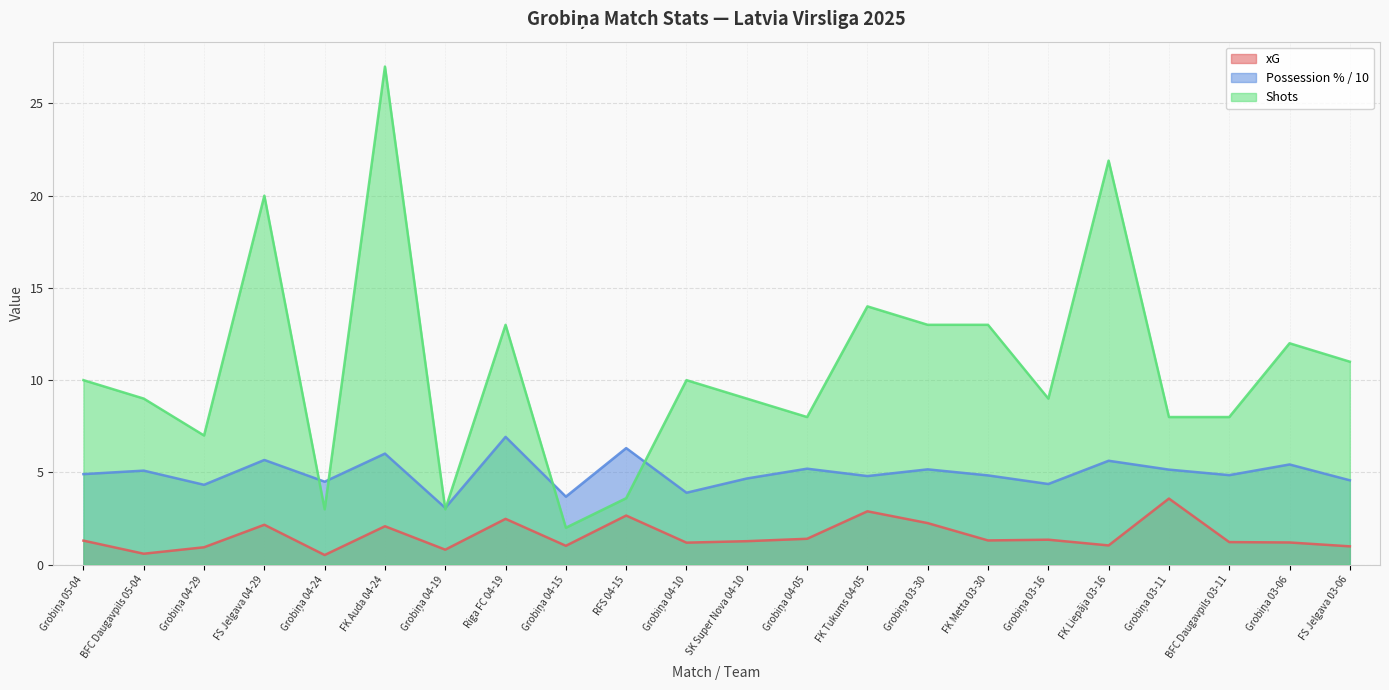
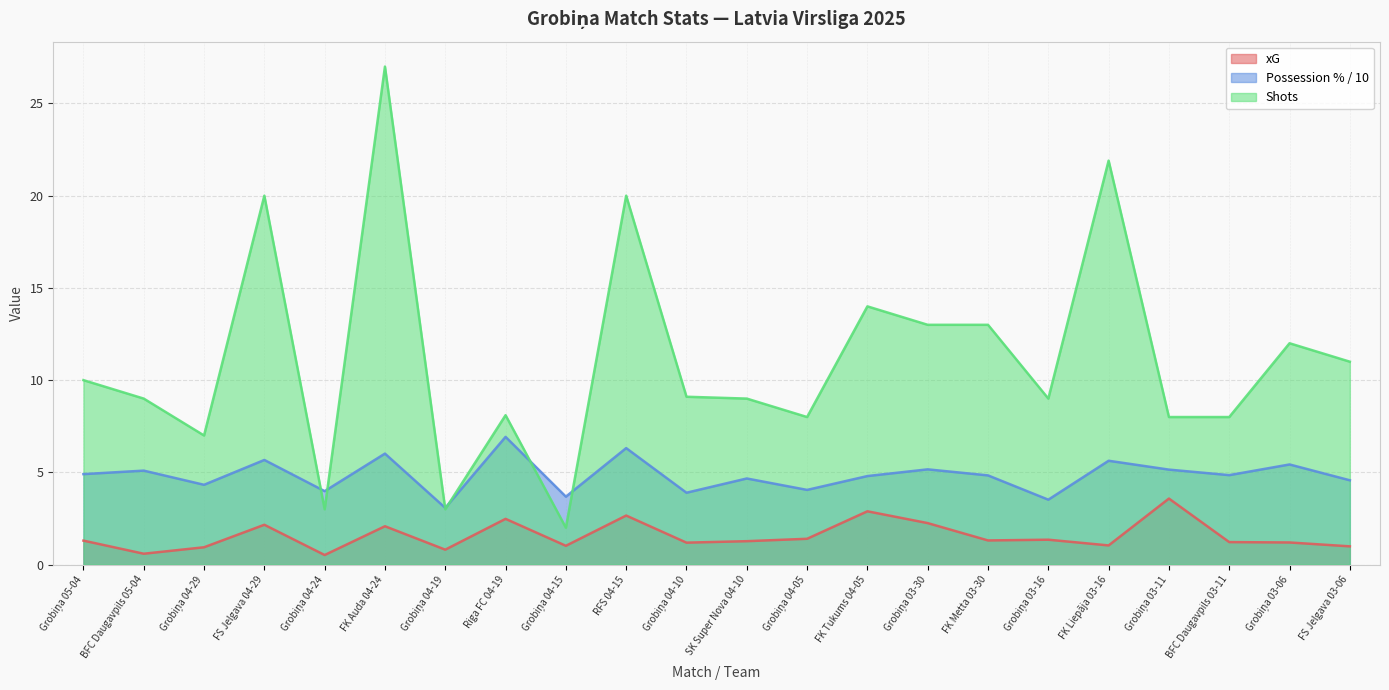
  {
    "xG": {
      "Grobiņa 05-04": 1.3,
      "BFC Daugavpils 05-04": 0.6,
      "Grobiņa 04-29": 0.9,
      "FS Jelgava 04-29": 2.2,
      "Grobiņa 04-24": 0.5,
      "FK Auda 04-24": 2.1,
      "Grobiņa 04-19": 0.8,
      "Riga FC 04-19": 2.5,
      "Grobiņa 04-15": 1.0,
      "RFS 04-15": 2.7,
      "Grobiņa 04-10": 1.2,
      "SK Super Nova 04-10": 1.3,
      "Grobiņa 04-05": 1.4,
      "FK Tukums 04-05": 2.9,
      "Grobiņa 03-30": 2.3,
      "FK Metta 03-30": 1.3,
      "Grobiņa 03-16": 1.4,
      "FK Liepāja 03-16": 1.0,
      "Grobiņa 03-11": 3.6,
      "BFC Daugavpils 03-11": 1.2,
      "Grobiņa 03-06": 1.2,
      "FS Jelgava 03-06": 1.0
    },
    "Possession % / 10": {
      "Grobiņa 05-04": 4.9,
      "BFC Daugavpils 05-04": 5.1,
      "Grobiņa 04-29": 4.3,
      "FS Jelgava 04-29": 5.7,
-     "Grobiņa 04-24": 4.5,
+     "Grobiņa 04-24": 4.0,
      "FK Auda 04-24": 6.0,
      "Riga FC 04-19": 6.9,
      "Grobiņa 04-15": 3.7,
      "RFS 04-15": 6.3,
      "Grobiņa 04-10": 3.9,
      "SK Super Nova 04-10": 4.7,
-     "Grobiņa 04-05": 5.2,
+     "Grobiņa 04-05": 4.1,
      "FK Tukums 04-05": 4.8,
      "Grobiņa 03-30": 5.2,
      "FK Metta 03-30": 4.8,
-     "Grobiņa 03-16": 4.4,
+     "Grobiņa 03-16": 3.5,
      "FK Liepāja 03-16": 5.6,
      "Grobiņa 03-11": 5.2,
      "BFC Daugavpils 03-11": 4.9,
      "Grobiņa 03-06": 5.4,
      "FS Jelgava 03-06": 4.6
    },
    "Shots": {
      "Grobiņa 05-04": 10.0,
      "BFC Daugavpils 05-04": 9.0,
      "Grobiņa 04-29": 7.0,
      "FS Jelgava 04-29": 20.0,
      "Grobiņa 04-24": 3.0,
      "FK Auda 04-24": 27.0,
-     "Riga FC 04-19": 13.0,
+     "Riga FC 04-19": 8.1,
      "Grobiņa 04-15": 2.0,
-     "RFS 04-15": 3.6,
-     "Grobiņa 04-10": 10.0,
+     "RFS 04-15": 20.0,
+     "Grobiņa 04-10": 9.1,
      "SK Super Nova 04-10": 9.0,
      "Grobiņa 04-05": 8.0,
      "FK Tukums 04-05": 14.0,
      "Grobiņa 03-30": 13.0,
      "FK Metta 03-30": 13.0,
      "Grobiņa 03-16": 9.0,
      "FK Liepāja 03-16": 21.9,
      "Grobiņa 03-11": 8.0,
      "BFC Daugavpils 03-11": 8.0,
      "Grobiņa 03-06": 12.0,
      "FS Jelgava 03-06": 11.0
    }
  }
